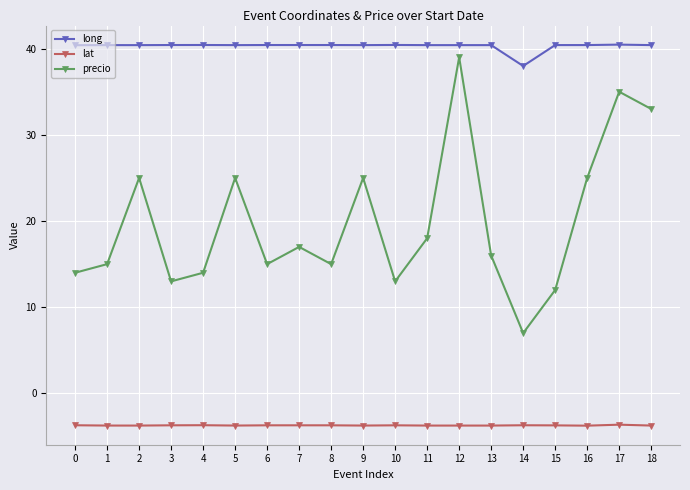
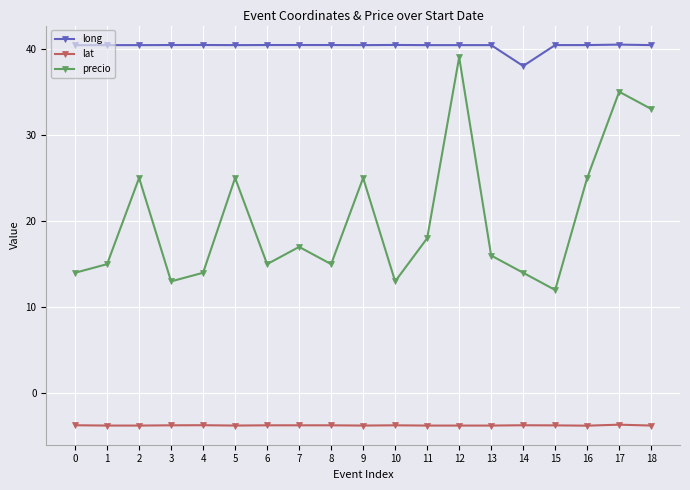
  {
    "long": {
      "2": 40,
      "3": 40,
      "4": 40,
      "5": 40,
      "6": 40,
      "7": 40,
      "8": 40,
      "9": 40,
      "10": 40,
      "11": 40,
      "12": 40,
      "13": 40,
      "14": 38,
      "15": 40,
      "16": 40,
      "17": 40,
      "18": 40
    },
    "lat": {
      "0": -4,
      "1": -4,
      "2": -4,
      "3": -4,
      "4": -4,
      "5": -4,
      "6": -4,
      "7": -4,
      "8": -4,
      "9": -4,
      "10": -4,
      "11": -4,
      "12": -4,
      "13": -4,
      "14": -4,
      "15": -4,
      "16": -4,
      "17": -4,
      "18": -4
    },
    "precio": {
      "0": 14,
      "1": 15,
      "2": 25,
      "3": 13,
      "4": 14,
      "5": 25,
      "6": 15,
      "7": 17,
      "8": 15,
      "9": 25,
      "10": 13,
      "11": 18,
      "12": 39,
      "13": 16,
-     "14": 7,
+     "14": 14,
      "15": 12,
      "16": 25,
      "17": 35,
      "18": 33
    }
  }
